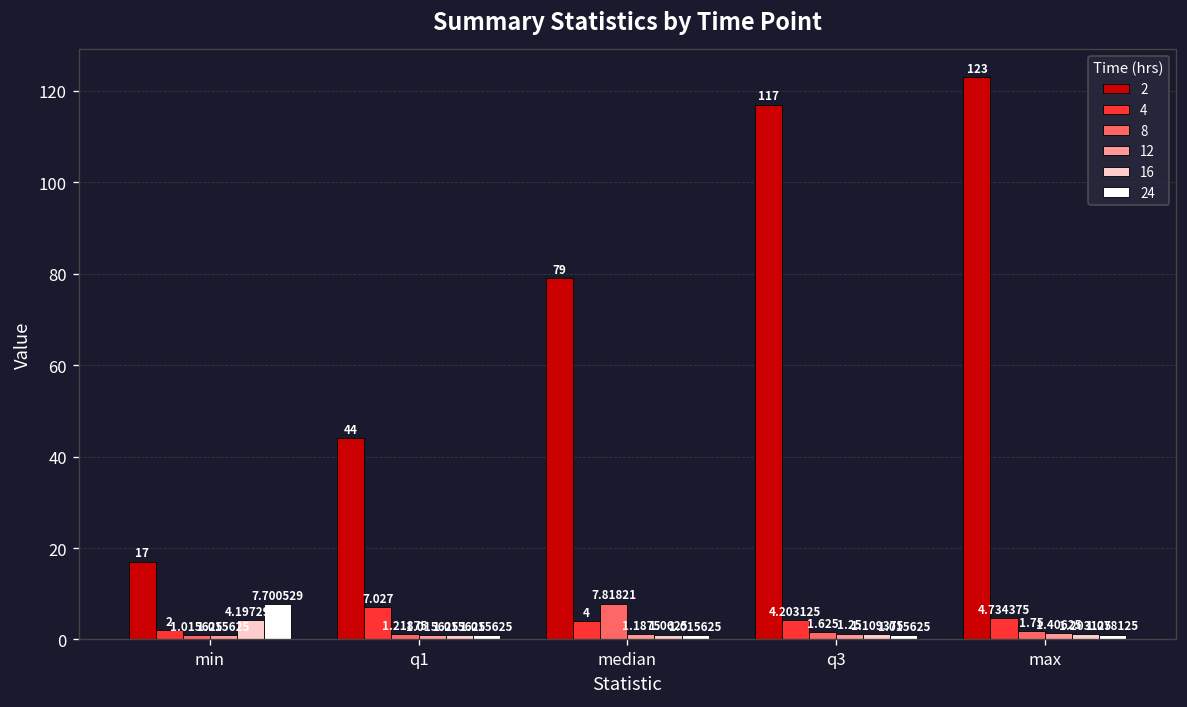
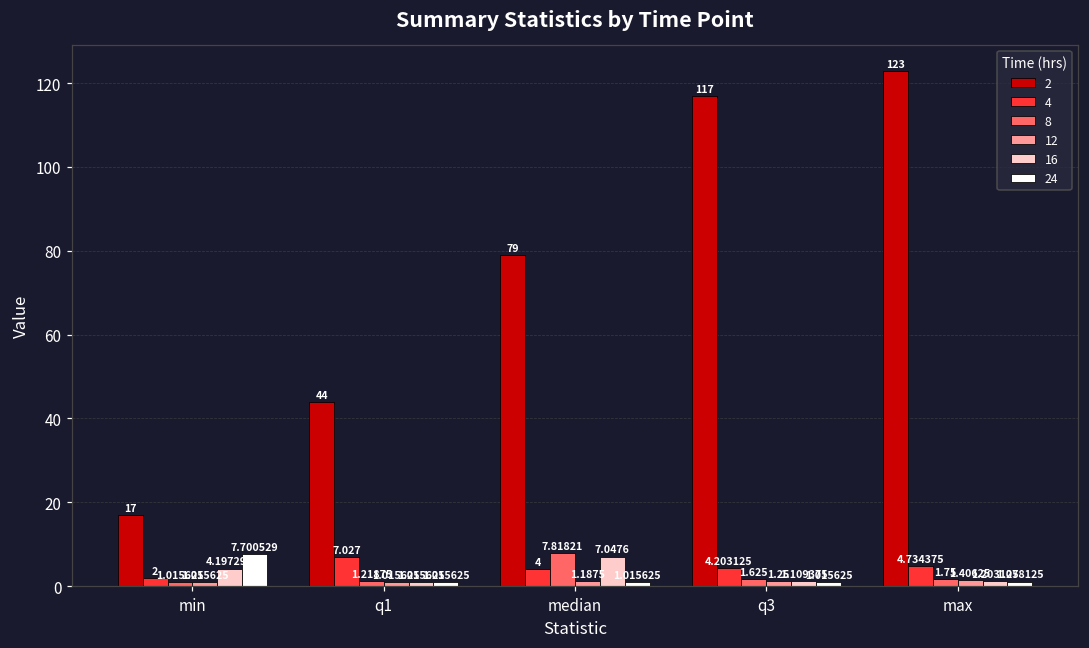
  {
    "2": {
      "min": 17,
      "q1": 44,
      "median": 79,
      "q3": 117,
      "max": 123
    },
    "4": {
      "q1": 7.027,
      "median": 4,
      "q3": 4.203125,
      "max": 4.734375
    },
    "8": {
      "median": 7.81821,
      "q3": 1.625
    },
    "16": {
      "min": 4.197291,
-     "median": 1.0625
+     "median": 7.0476
    },
    "24": {
      "min": 7.700529
    }
  }
